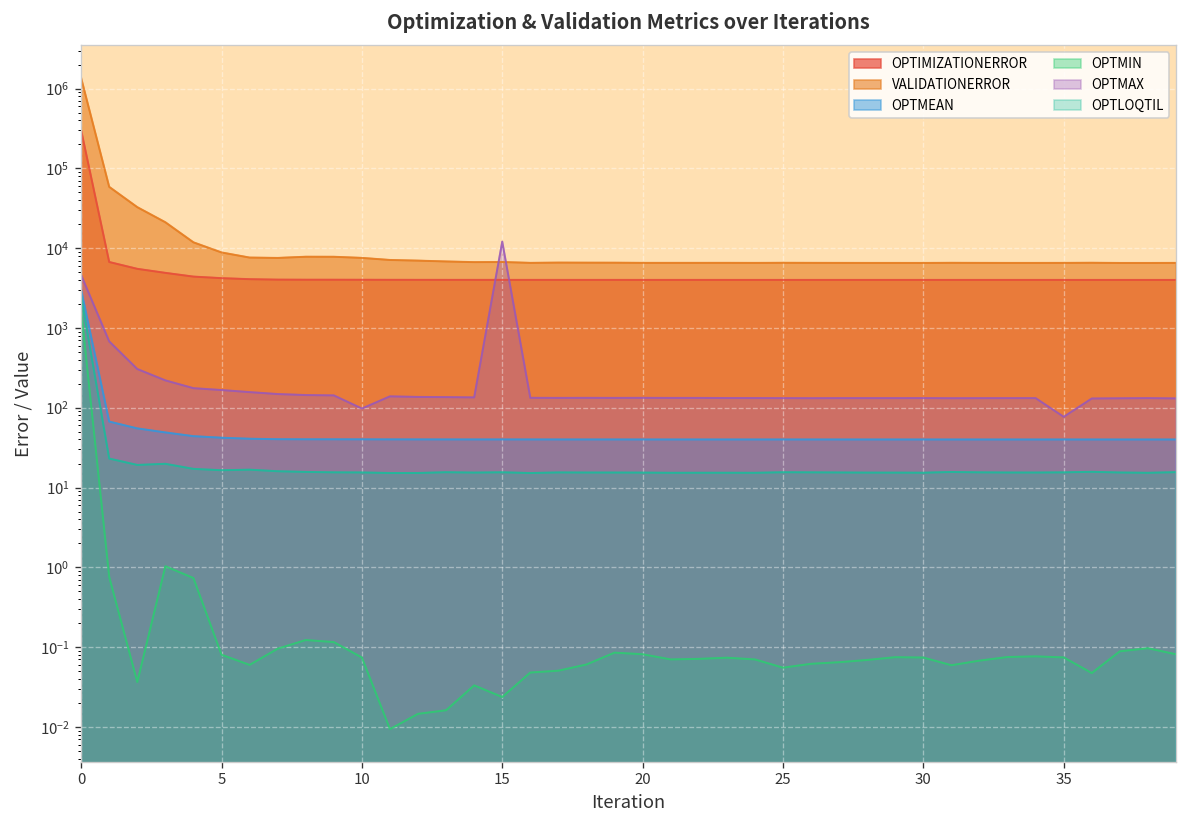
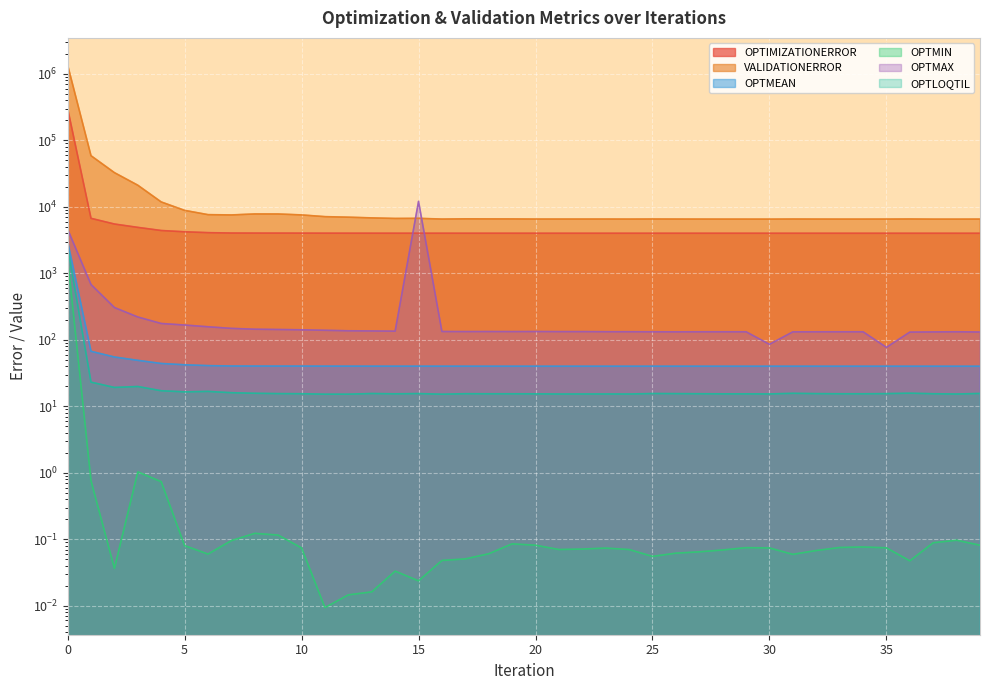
  {
    "OPTMEAN": {
      "0": 3000,
      "5": 40,
      "10": 40,
      "15": 40,
      "20": 40,
      "25": 40,
      "30": 40,
      "35": 40
    },
    "OPTMAX": {
      "0": 5000,
      "5": 170,
-     "10": 100,
+     "10": 140,
      "15": 12000,
      "20": 130,
      "25": 130,
-     "30": 130,
+     "30": 90,
      "35": 80
    }
  }
